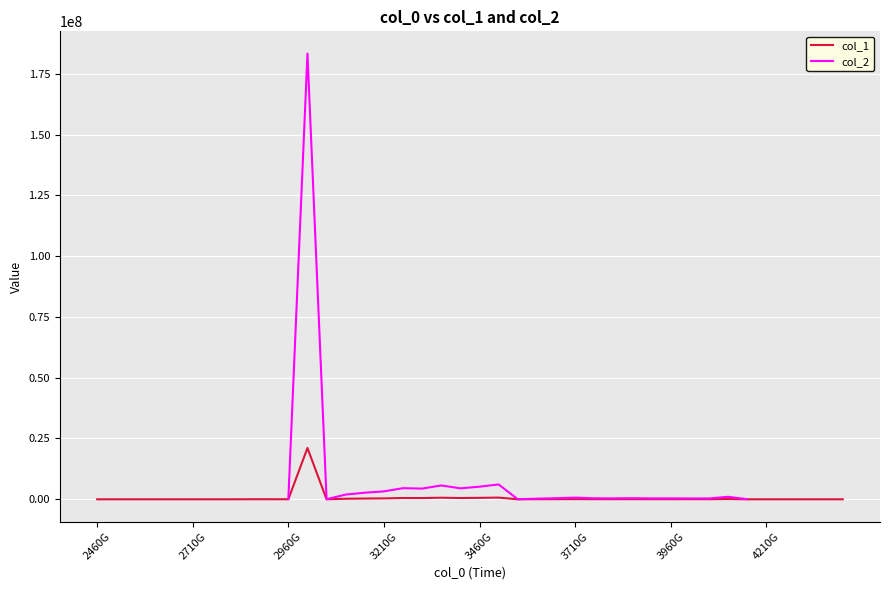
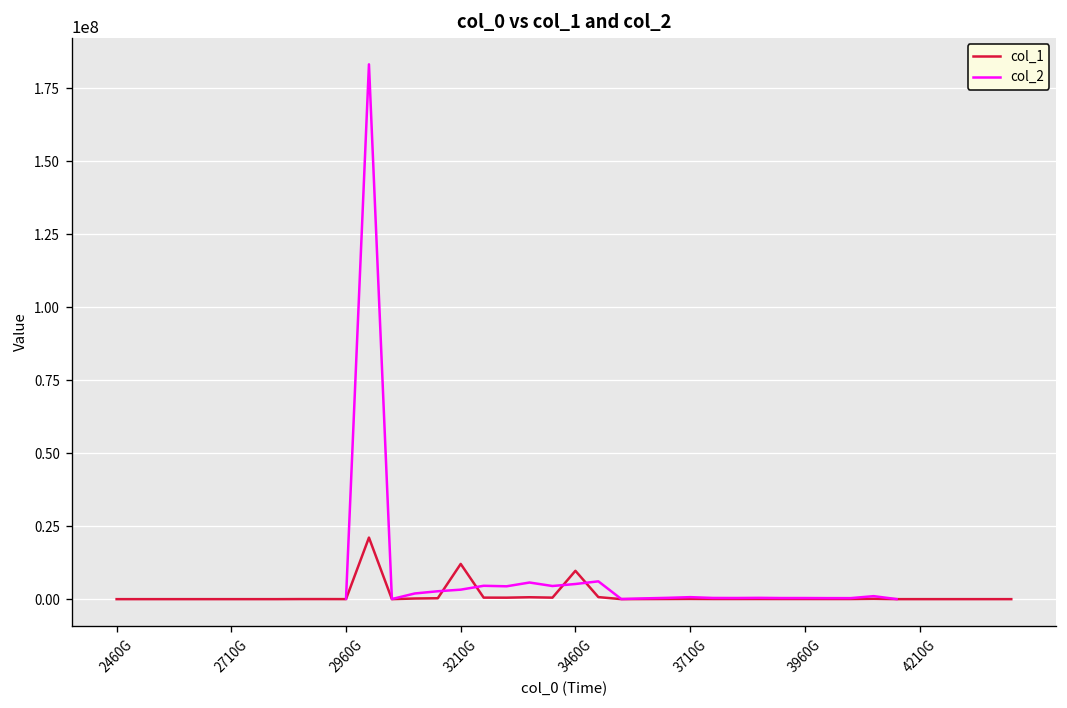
  {
    "col_1": {
      "2460G": 0,
      "2710G": 0,
-     "3210G": 0,
-     "3460G": 1000000,
+     "3210G": 12000000,
+     "3460G": 10000000,
      "4210G": 0
    },
    "col_2": {
      "3210G": 3000000,
      "3460G": 5000000
    }
  }
